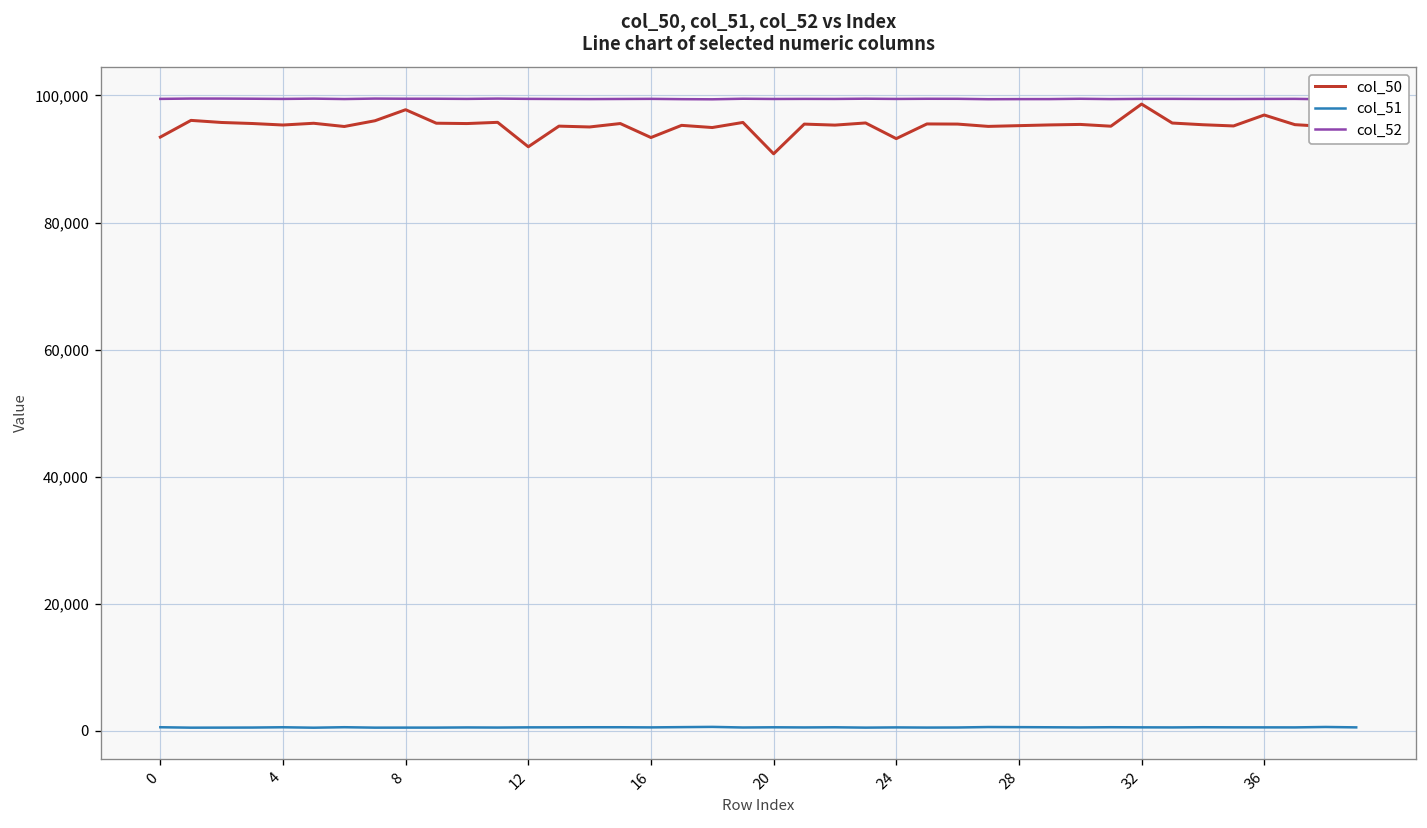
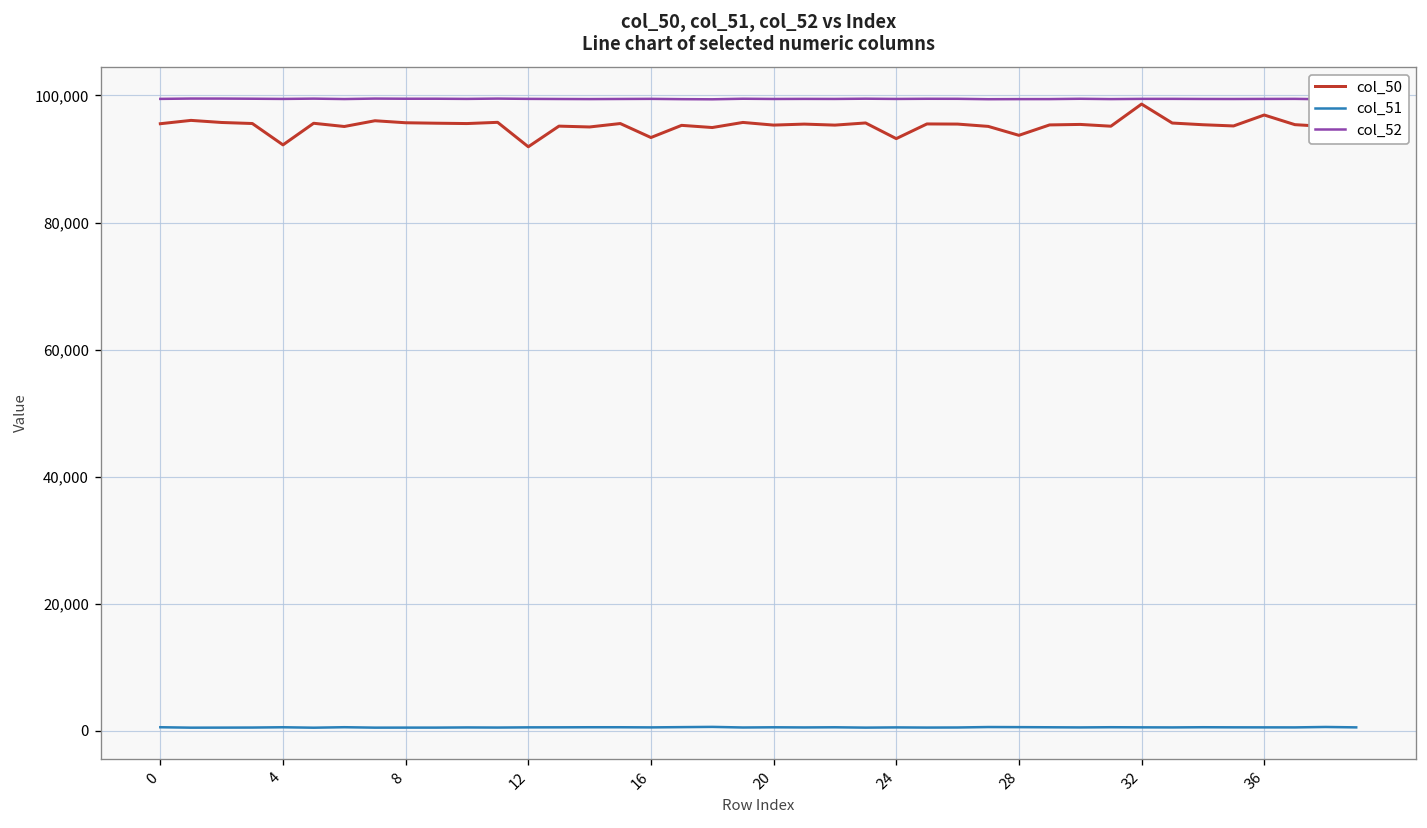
  {
    "col_50": {
-     "0": "93,000",
-     "4": "95,000",
-     "8": "98,000",
+     "0": "96,000",
+     "4": "92,000",
+     "8": "96,000",
      "12": "92,000",
      "16": "93,000",
-     "20": "91,000",
+     "20": "95,000",
      "24": "93,000",
-     "28": "95,000",
+     "28": "94,000",
      "32": "99,000",
      "36": "97,000"
    },
    "col_51": {
      "0": "1,000",
      "4": "1,000",
      "8": "1,000",
      "12": "1,000",
      "16": "1,000",
      "20": "1,000",
      "24": "1,000",
      "28": "1,000",
      "32": "1,000",
      "36": "1,000"
    },
    "col_52": {
      "0": "99,000",
      "4": "99,000",
      "8": "99,000",
      "12": "99,000",
      "16": "99,000",
      "20": "99,000",
      "24": "99,000",
      "28": "99,000",
      "32": "99,000",
      "36": "99,000"
    }
  }
